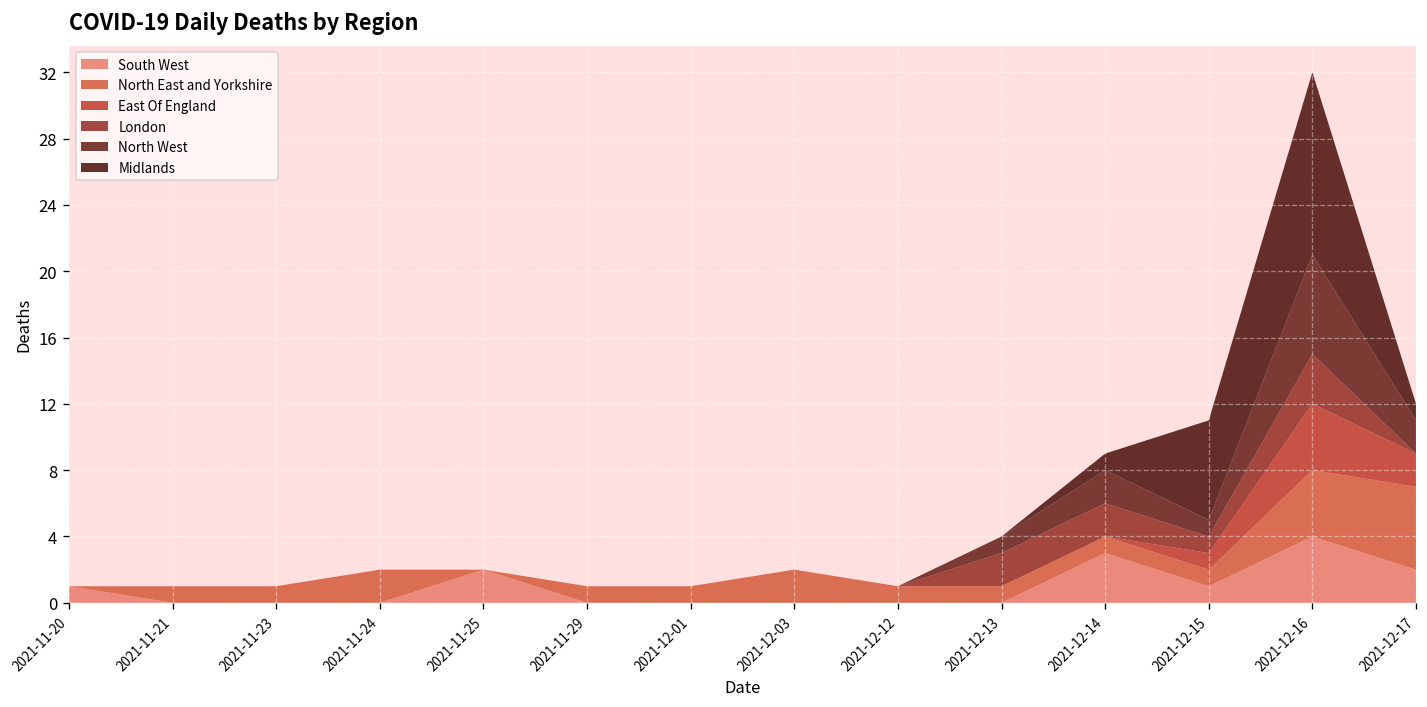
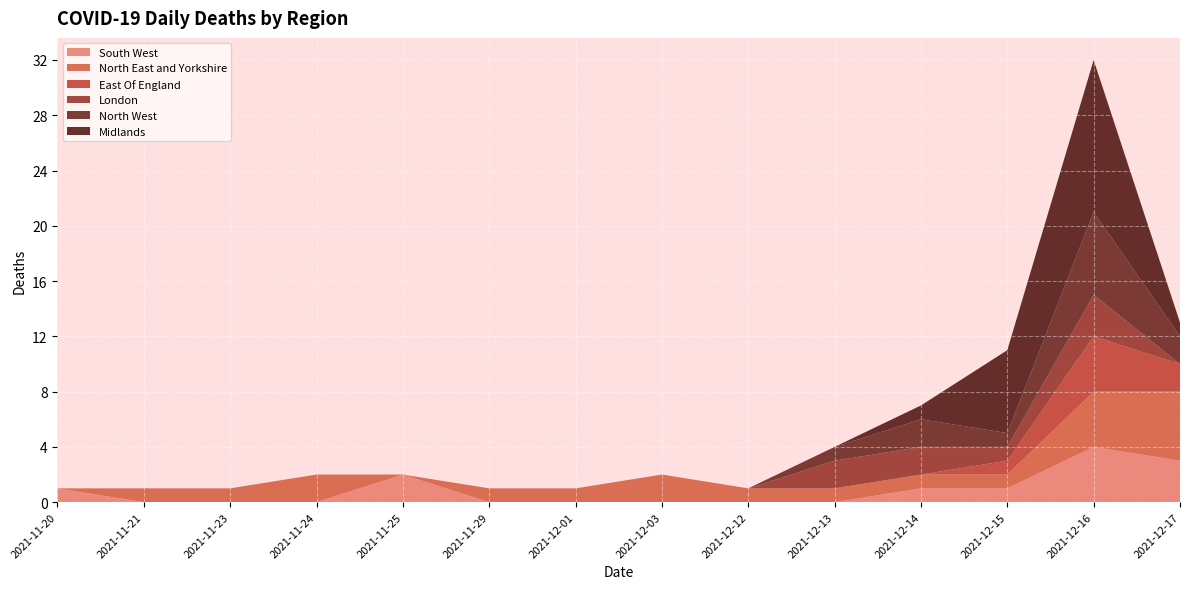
  {
    "South West": {
      "2021-11-21": 0,
      "2021-11-23": 0,
      "2021-11-24": 0,
      "2021-11-29": 0,
      "2021-12-01": 0,
      "2021-12-03": 0,
      "2021-12-12": 0,
      "2021-12-13": 0,
-     "2021-12-14": 3,
+     "2021-12-14": 1,
      "2021-12-15": 1,
      "2021-12-16": 4,
-     "2021-12-17": 2
+     "2021-12-17": 3
    }
  }
